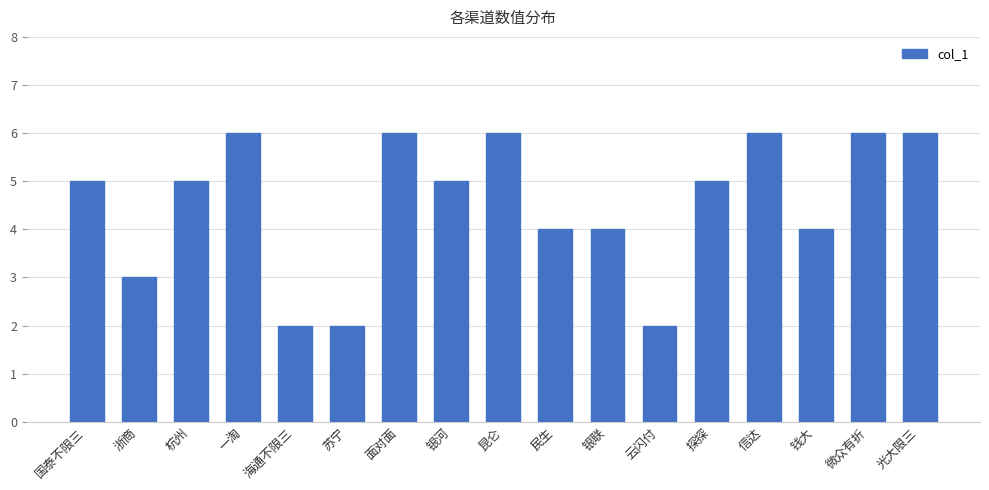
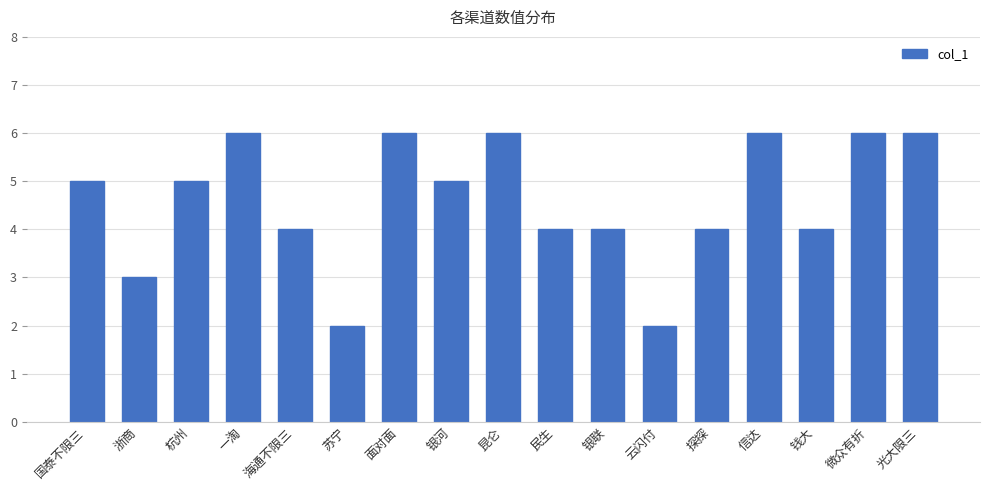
  {
    "国泰不限三": 5,
    "浙商": 3,
    "杭州": 5,
    "一淘": 6,
-   "海通不限三": 2,
+   "海通不限三": 4,
    "苏宁": 2,
    "面对面": 6,
    "银河": 5,
    "昆仑": 6,
    "民生": 4,
    "银联": 4,
    "云闪付": 2,
-   "探探": 5,
+   "探探": 4,
    "信达": 6,
    "钱大": 4,
    "微众有折": 6,
    "光大限三": 6
  }
